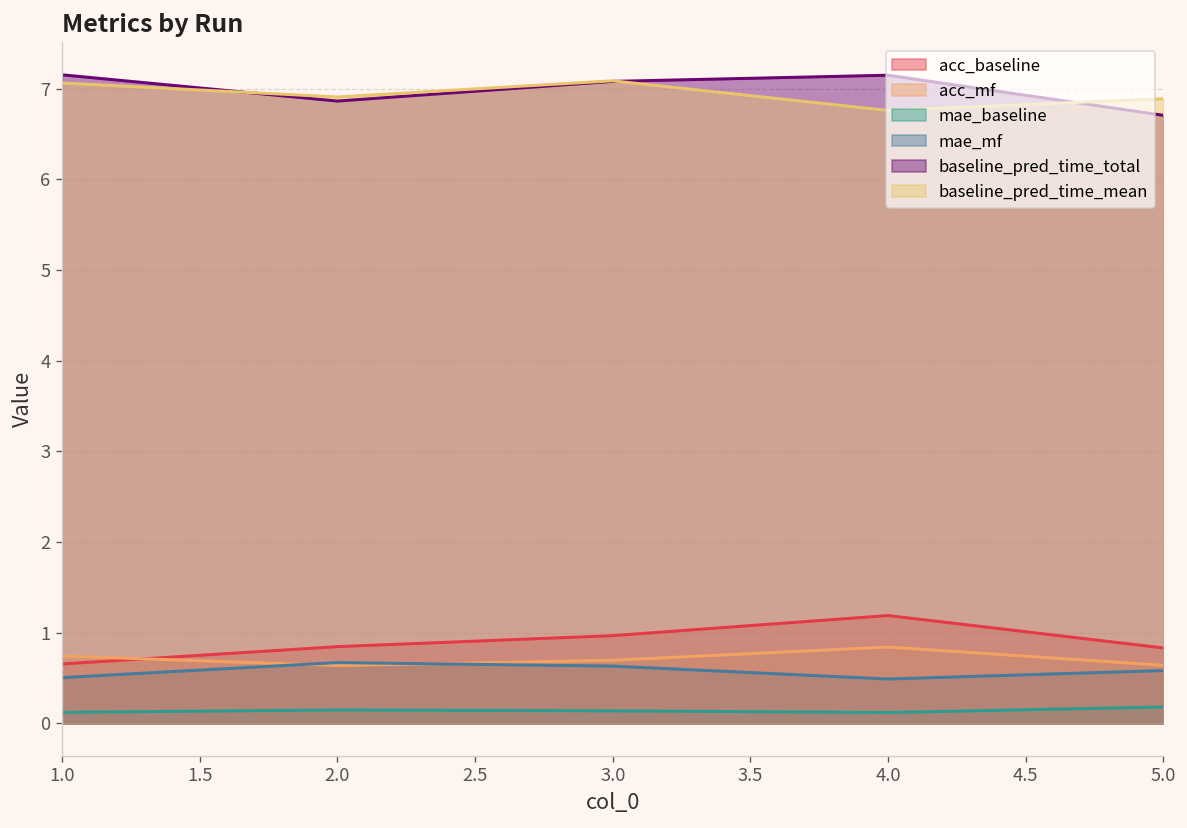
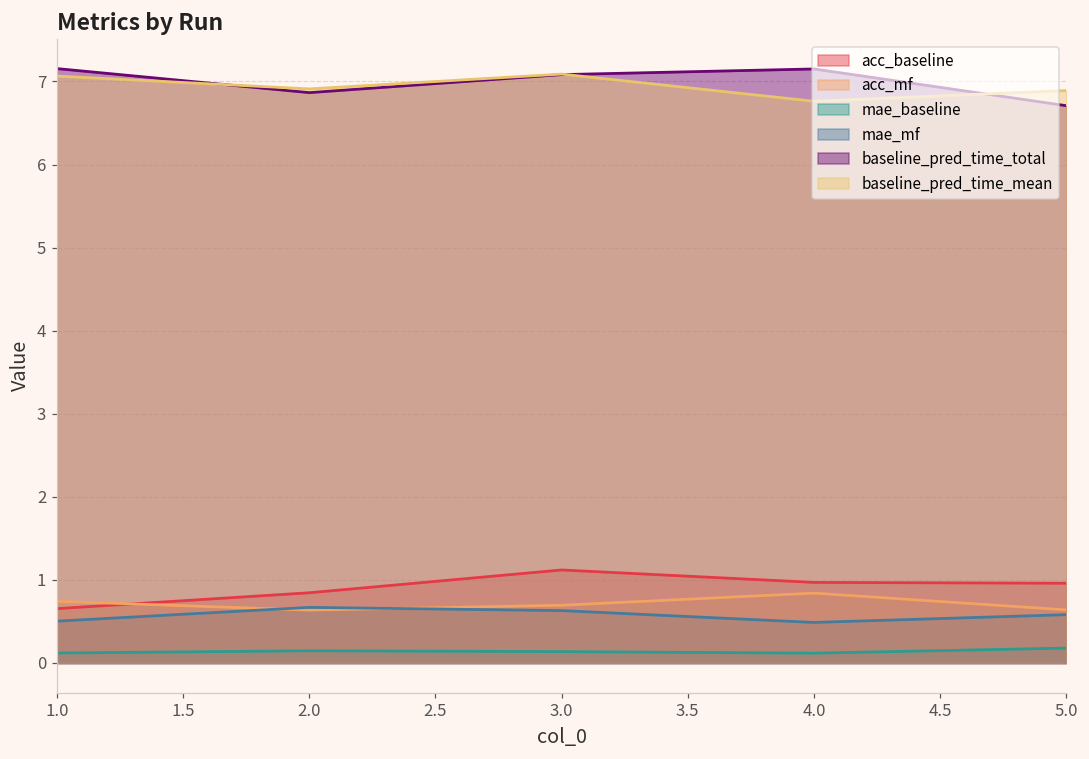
  {
    "acc_baseline": {
      "1.0": 0.7,
      "2.0": 0.8,
-     "3.0": 1.0,
-     "4.0": 1.2,
-     "5.0": 0.8
+     "3.0": 1.1,
+     "4.0": 1.0,
+     "5.0": 1.0
    },
    "baseline_pred_time_total": {
      "1.0": 7.2,
      "2.0": 6.9,
      "5.0": 6.7
    }
  }
